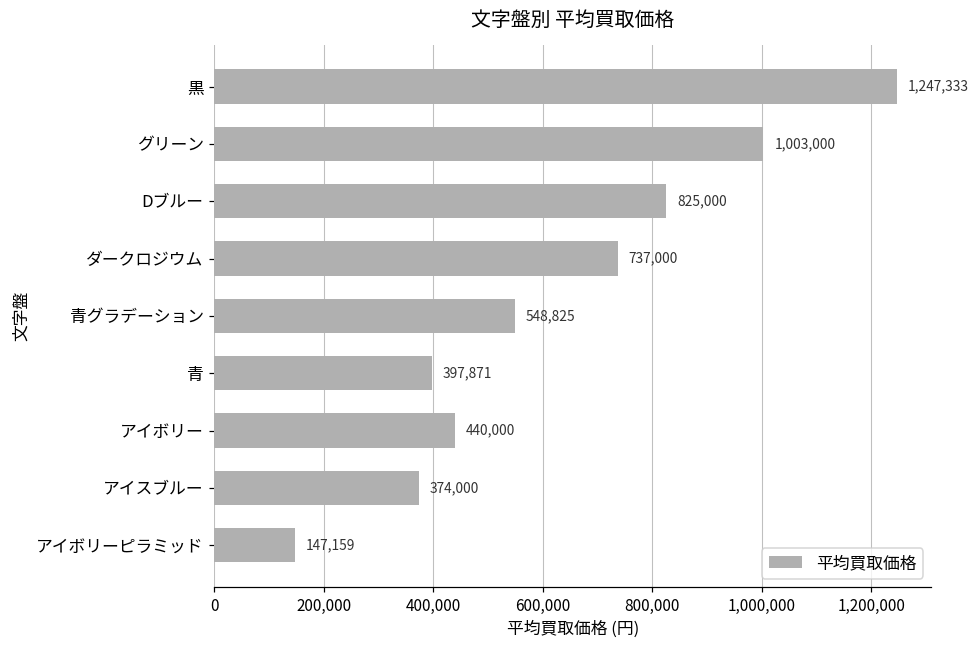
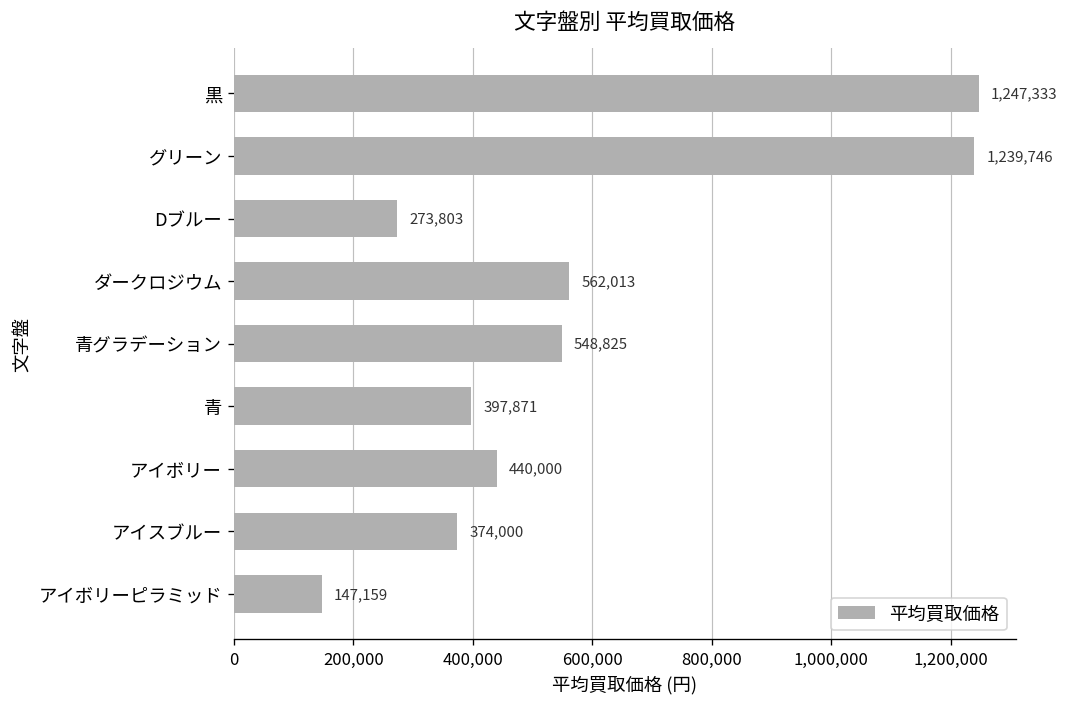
  {
    "黒": "1,247,333",
-   "グリーン": "1,003,000",
-   "Dブルー": "825,000",
-   "ダークロジウム": "737,000",
+   "グリーン": "1,239,746",
+   "Dブルー": "273,803",
+   "ダークロジウム": "562,013",
    "青グラデーション": "548,825",
    "青": "397,871",
    "アイボリー": "440,000",
    "アイスブルー": "374,000",
    "アイボリーピラミッド": "147,159"
  }
